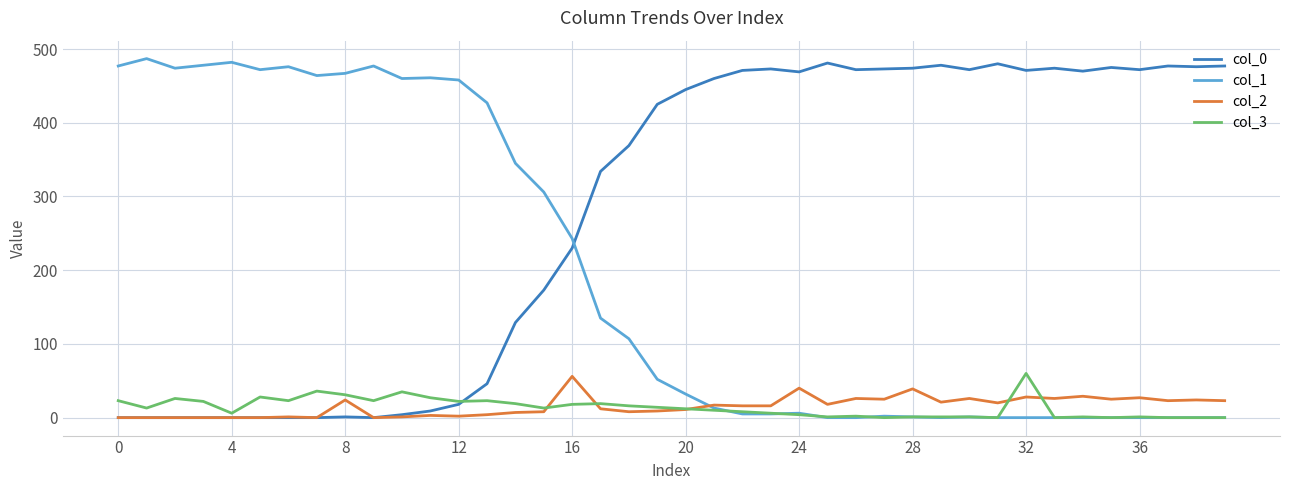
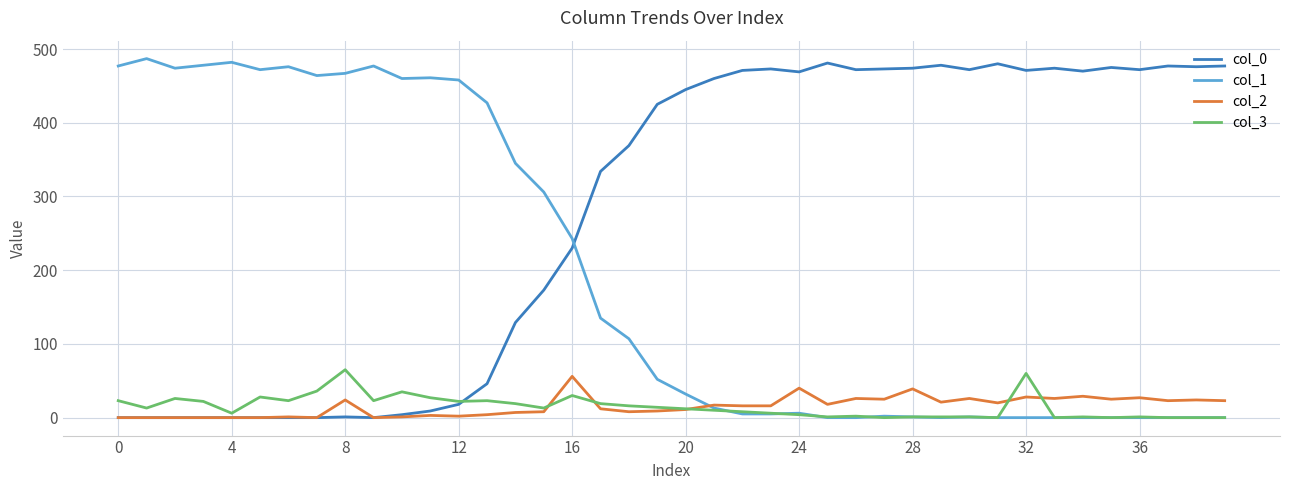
  {
    "col_2": {
      "8": 20,
      "12": 0,
      "16": 60,
      "24": 40,
      "28": 40,
      "32": 30,
      "36": 30
    },
    "col_3": {
      "0": 20,
      "4": 10,
-     "8": 30,
+     "8": 70,
      "12": 20,
-     "16": 20,
+     "16": 30,
      "32": 60
    }
  }
